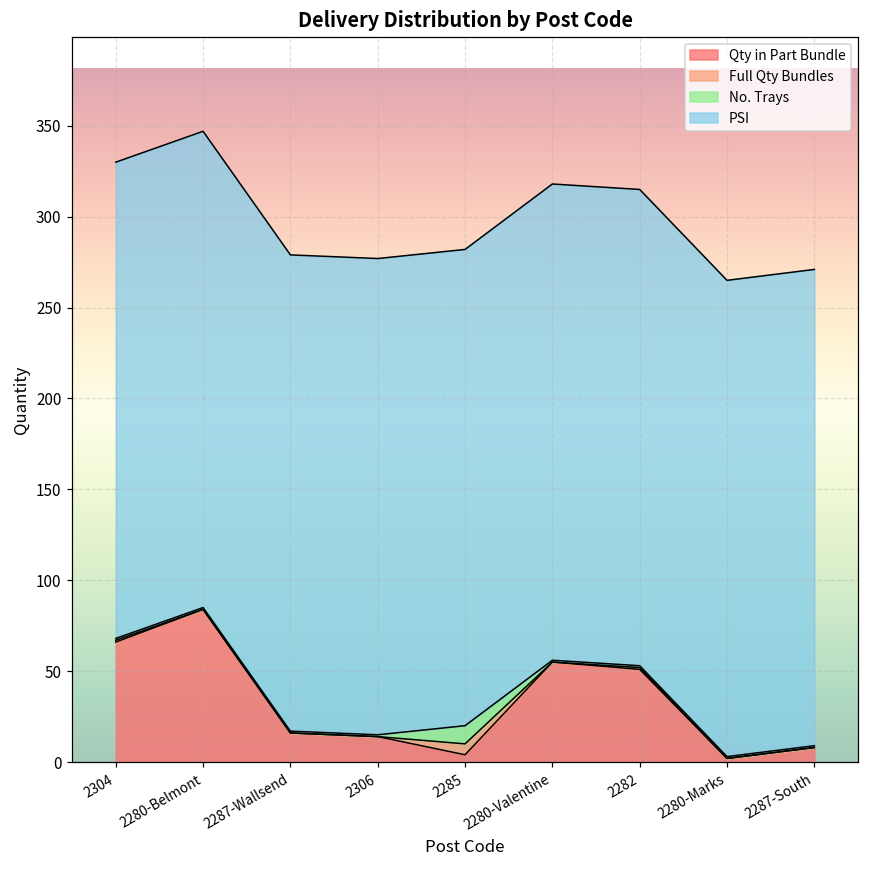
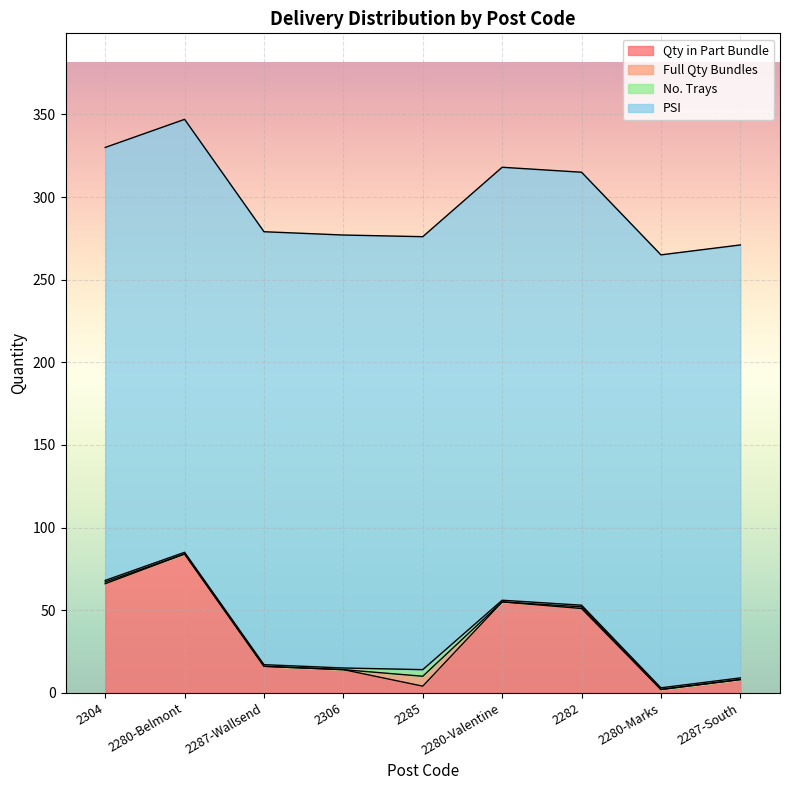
  {
    "No. Trays": {
-     "2285": 10
+     "2285": 4
    },
    "PSI": {
      "2304": 262,
      "2280-Belmont": 262,
      "2287-Wallsend": 262,
      "2306": 262,
      "2285": 262,
      "2280-Valentine": 262,
      "2282": 262,
      "2280-Marks": 262,
      "2287-South": 262
    }
  }
